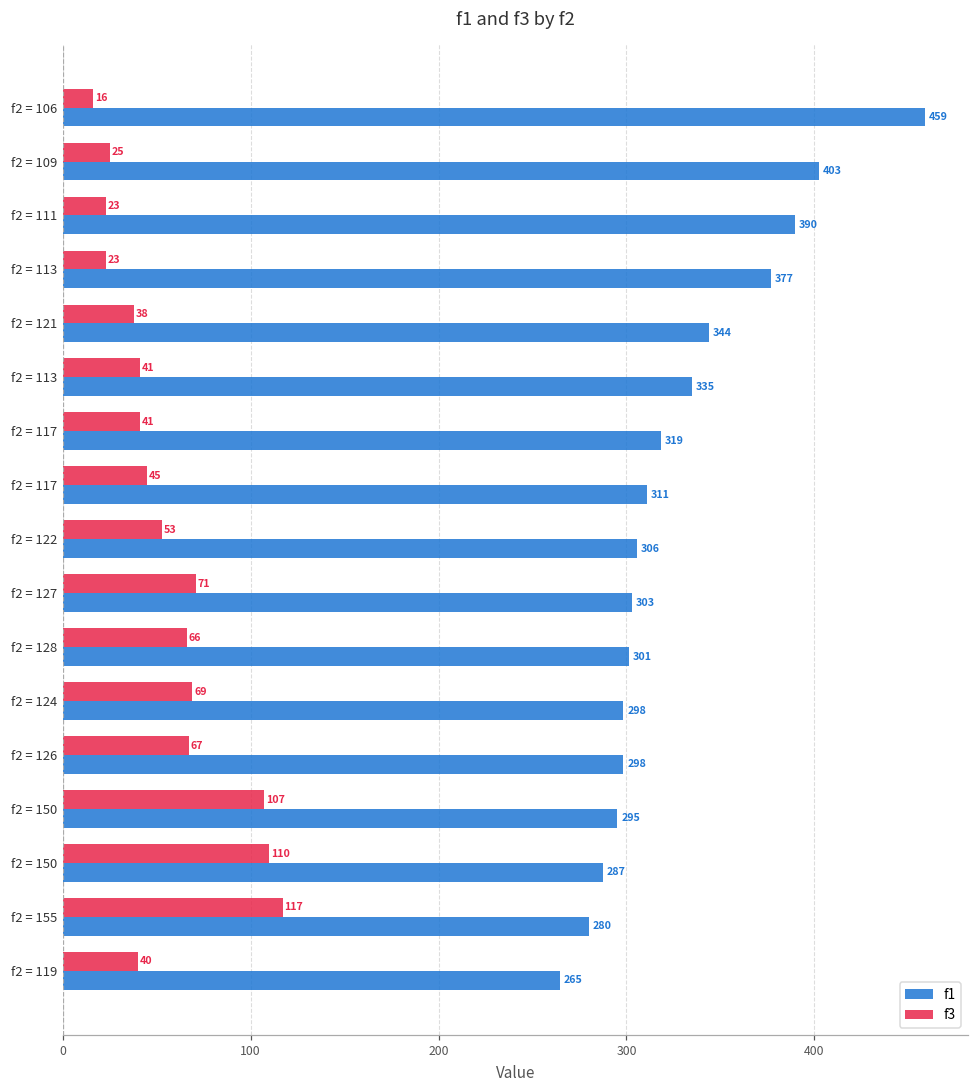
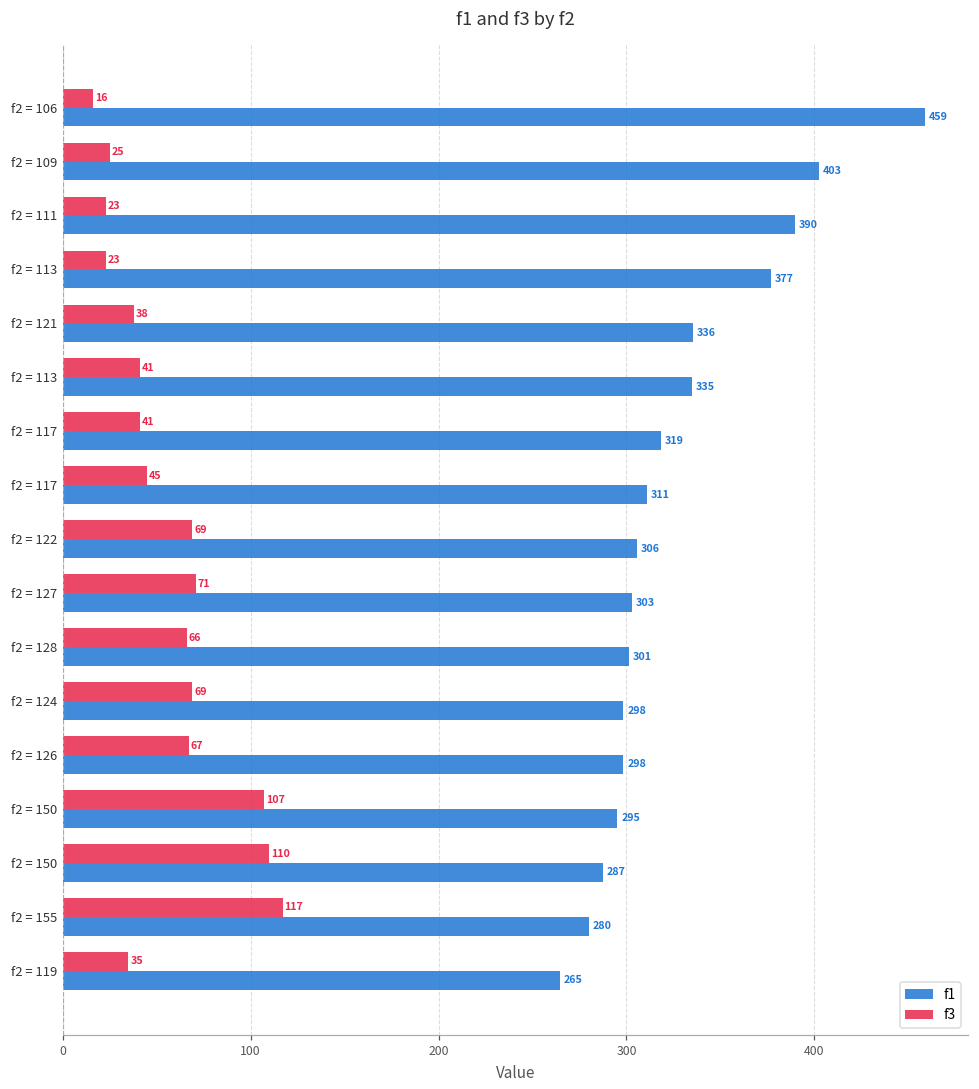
  {
    "f1": {
      "f2 = 106": 459,
      "f2 = 109": 403,
      "f2 = 111": 390,
-     "f2 = 121": 344,
+     "f2 = 121": 336,
      "f2 = 122": 306,
      "f2 = 127": 303,
      "f2 = 128": 301,
      "f2 = 124": 298,
      "f2 = 126": 298,
      "f2 = 155": 280,
      "f2 = 119": 265
    },
    "f3": {
      "f2 = 106": 16,
      "f2 = 109": 25,
      "f2 = 111": 23,
      "f2 = 121": 38,
-     "f2 = 122": 53,
+     "f2 = 122": 69,
      "f2 = 127": 71,
      "f2 = 128": 66,
      "f2 = 124": 69,
      "f2 = 126": 67,
      "f2 = 155": 117,
-     "f2 = 119": 40
+     "f2 = 119": 35
    }
  }
